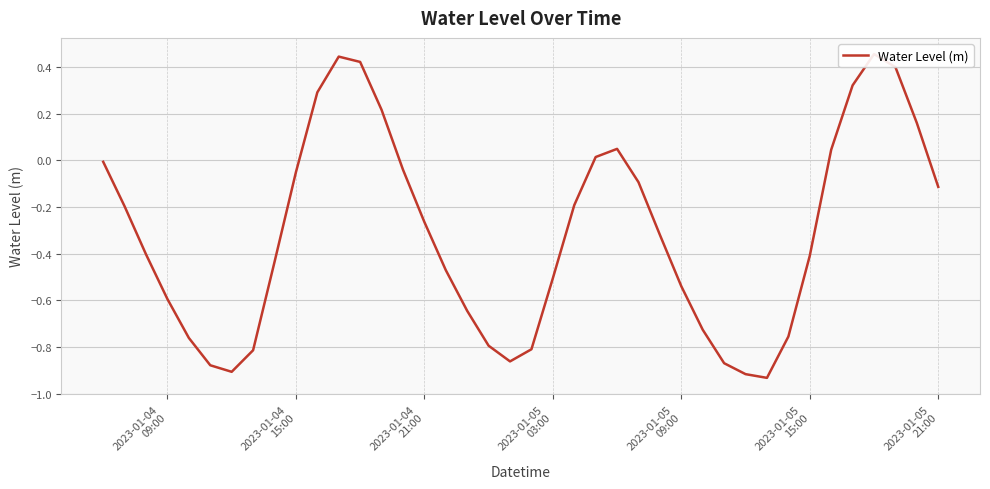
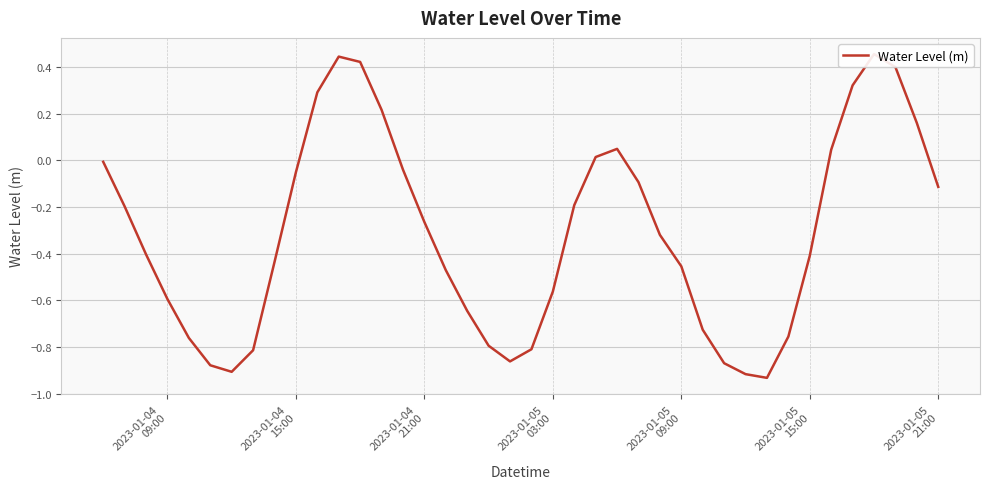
  {
    "2023-01-04 09:00": -0.59,
    "2023-01-04 15:00": -0.05,
    "2023-01-04 21:00": -0.26,
-   "2023-01-05 03:00": -0.51,
-   "2023-01-05 09:00": -0.54,
+   "2023-01-05 03:00": -0.56,
+   "2023-01-05 09:00": -0.45,
    "2023-01-05 15:00": -0.41,
    "2023-01-05 21:00": -0.11
  }
